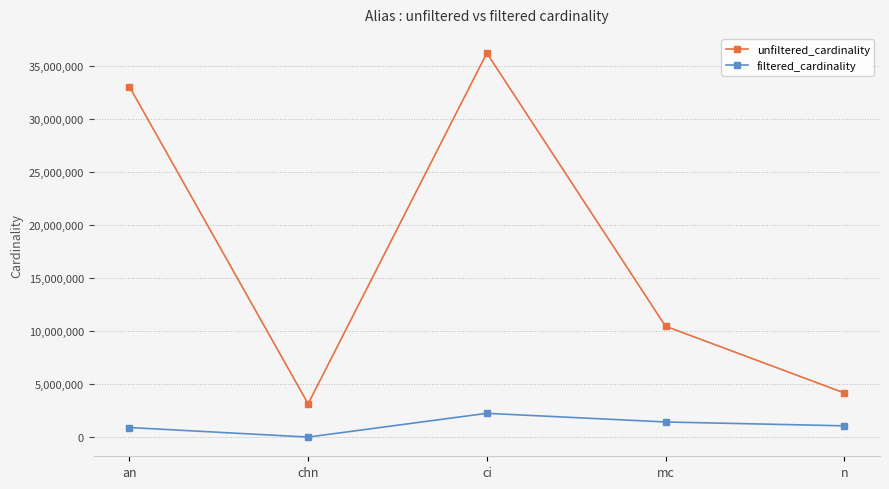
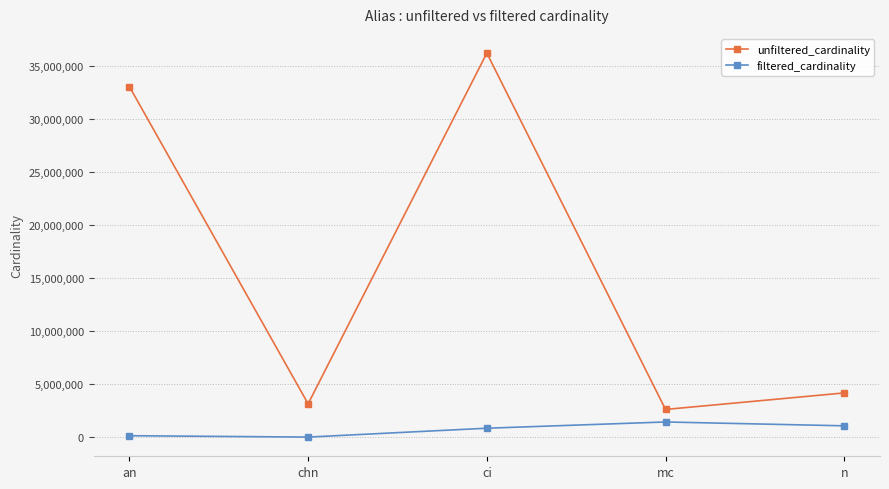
  {
    "unfiltered_cardinality": {
      "an": "33,100,000",
      "chn": "3,100,000",
      "ci": "36,200,000",
-     "mc": "10,500,000",
+     "mc": "2,600,000",
      "n": "4,200,000"
    },
    "filtered_cardinality": {
-     "an": "900,000",
+     "an": "100,000",
      "chn": "0",
-     "ci": "2,200,000",
+     "ci": "800,000",
      "mc": "1,400,000",
      "n": "1,100,000"
    }
  }
